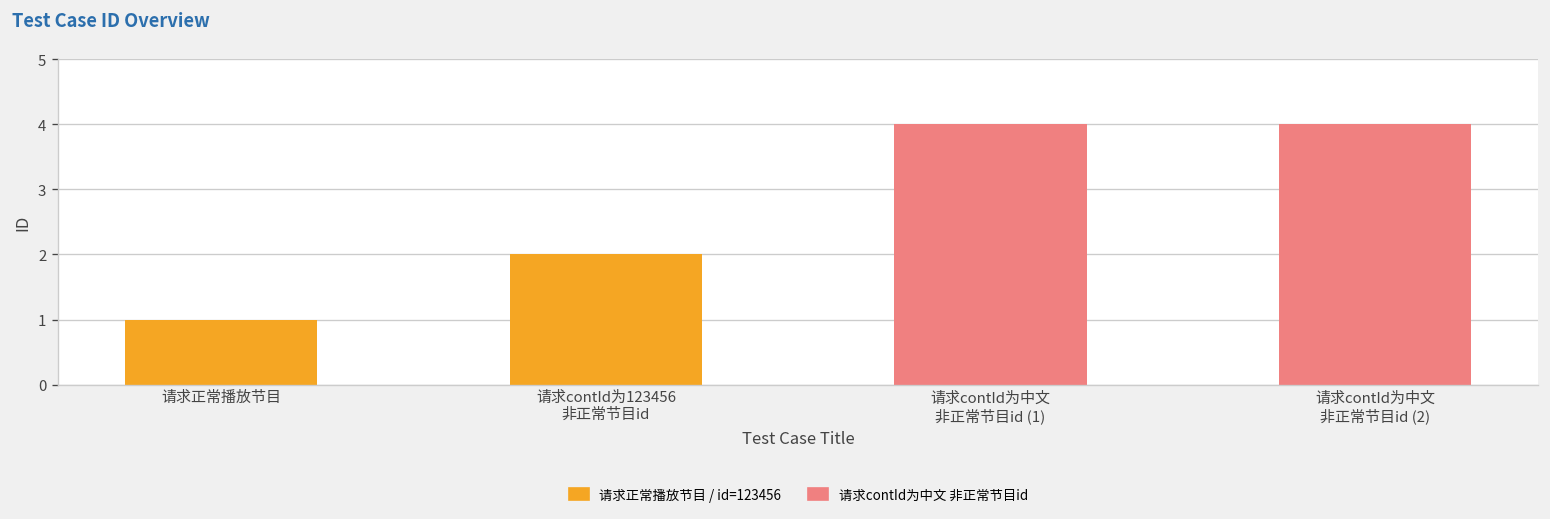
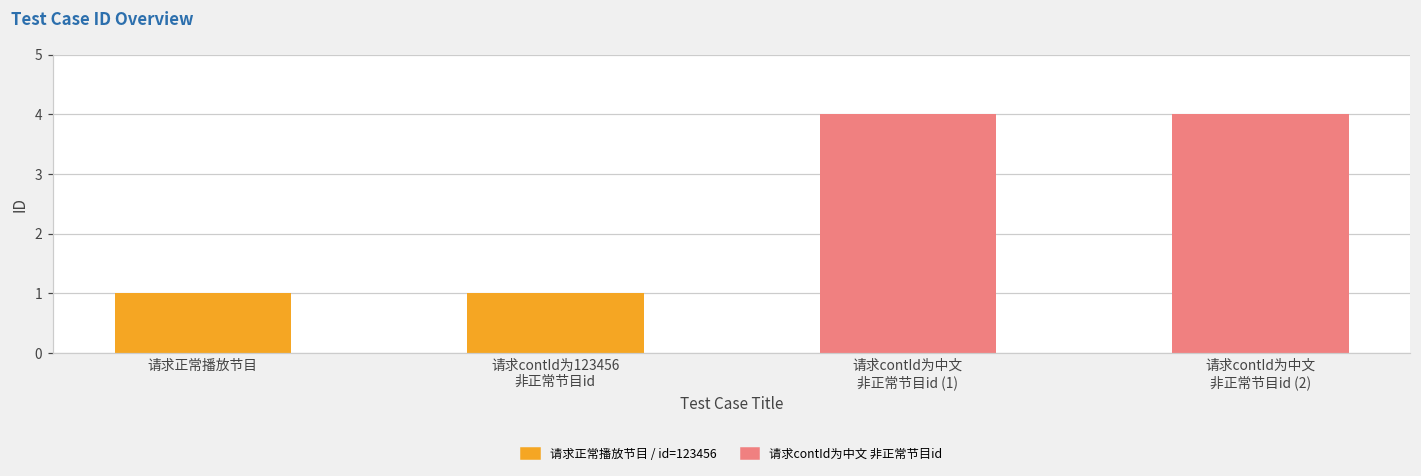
  {
    "请求正常播放节目": 1,
-   "请求contId为123456 非正常节目id": 2,
+   "请求contId为123456 非正常节目id": 1,
    "请求contId为中文 非正常节目id (1)": 4,
    "请求contId为中文 非正常节目id (2)": 4
  }
